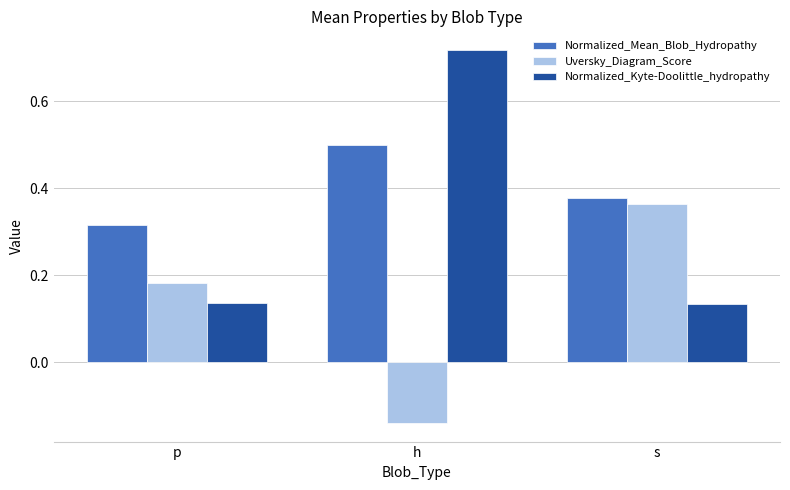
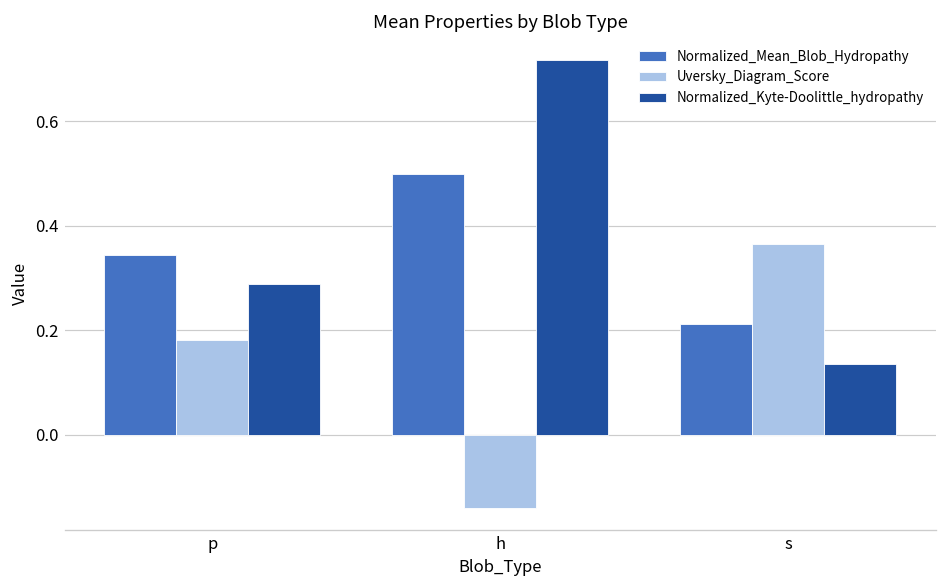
  {
    "Normalized_Mean_Blob_Hydropathy": {
-     "p": 0.32,
+     "p": 0.34,
      "h": 0.50,
-     "s": 0.38
+     "s": 0.21
    },
    "Uversky_Diagram_Score": {
      "p": 0.18,
      "h": -0.14,
      "s": 0.36
    },
    "Normalized_Kyte-Doolittle_hydropathy": {
-     "p": 0.14,
+     "p": 0.29,
      "h": 0.72,
      "s": 0.13
    }
  }
